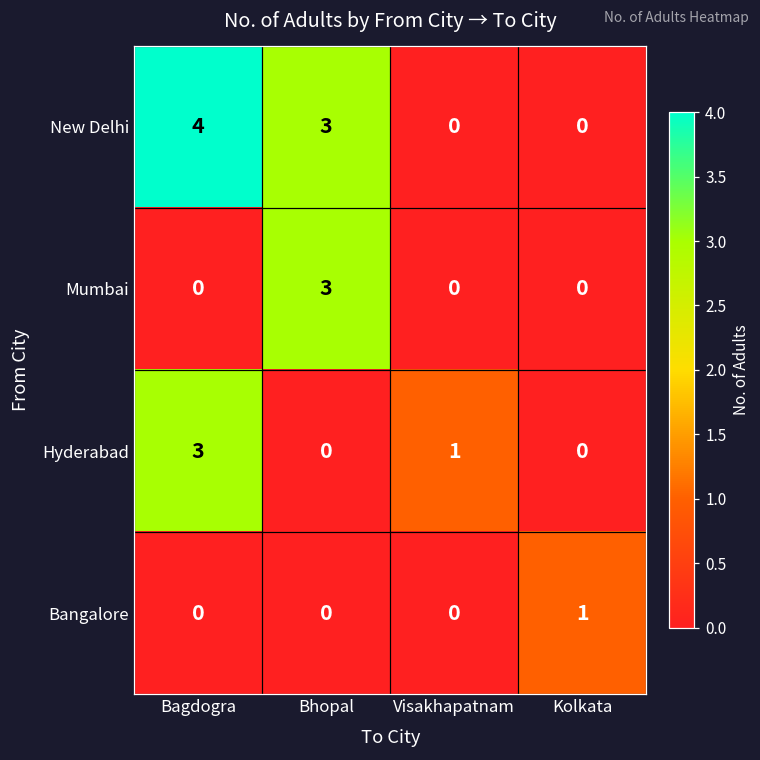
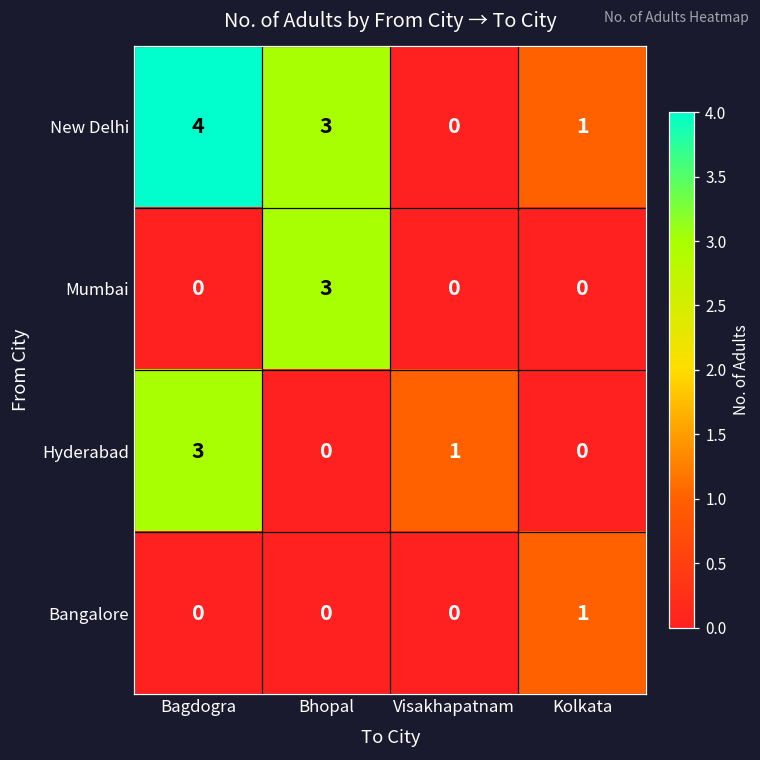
  {
    "New Delhi": {
      "Bagdogra": 4,
      "Bhopal": 3,
      "Visakhapatnam": 0,
-     "Kolkata": 0
+     "Kolkata": 1
    },
    "Mumbai": {
      "Bagdogra": 0,
      "Bhopal": 3,
      "Visakhapatnam": 0,
      "Kolkata": 0
    },
    "Hyderabad": {
      "Bagdogra": 3,
      "Bhopal": 0,
      "Visakhapatnam": 1,
      "Kolkata": 0
    },
    "Bangalore": {
      "Bagdogra": 0,
      "Bhopal": 0,
      "Visakhapatnam": 0,
      "Kolkata": 1
    }
  }
